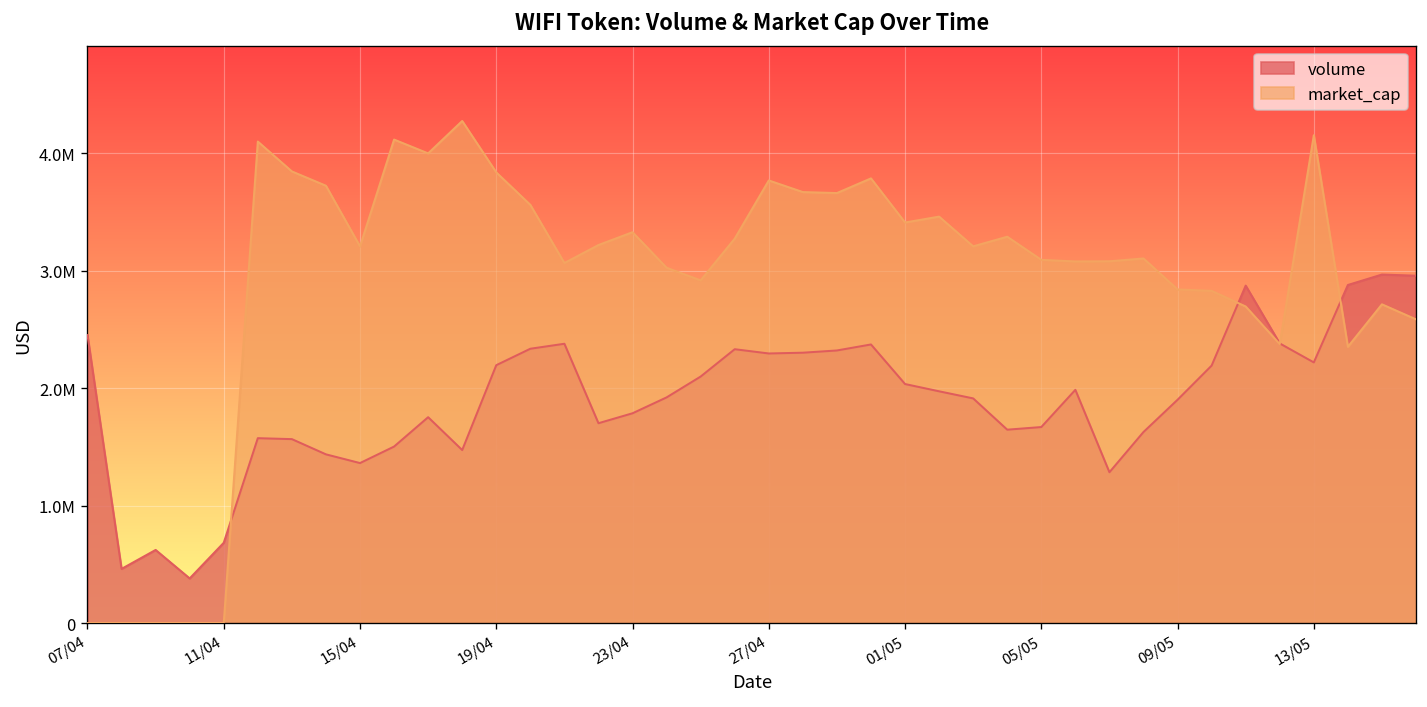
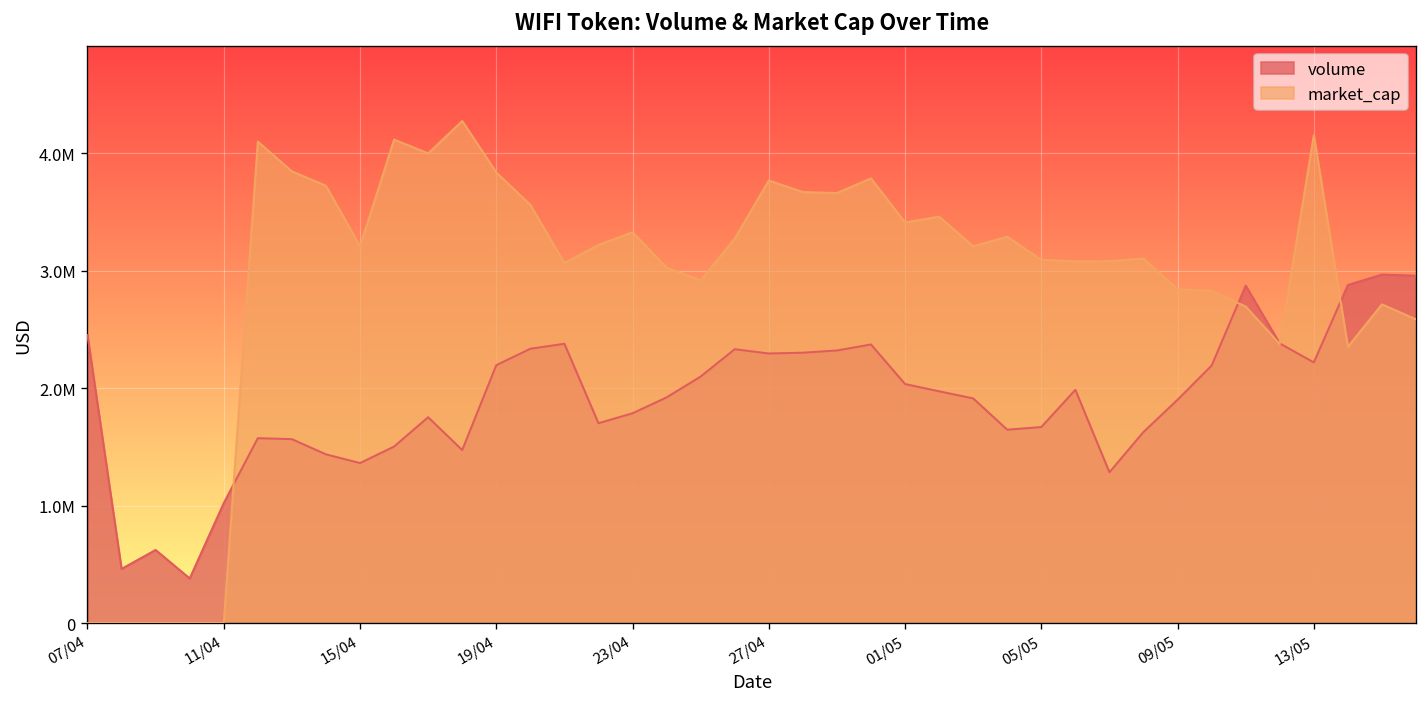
  {
    "volume": {
      "07/04": 2500000,
-     "11/04": 700000,
+     "11/04": 1000000,
      "15/04": 1400000,
      "19/04": 2200000,
      "23/04": 1800000,
      "27/04": 2300000,
      "01/05": 2000000,
      "05/05": 1700000,
      "09/05": 1900000,
      "13/05": 2200000
    },
    "market_cap": {
      "07/04": 0,
      "11/04": 0,
      "15/04": 3200000,
      "19/04": 3800000,
      "23/04": 3300000,
      "27/04": 3800000,
      "01/05": 3400000,
      "05/05": 3100000,
      "09/05": 2800000,
      "13/05": 4200000
    }
  }
